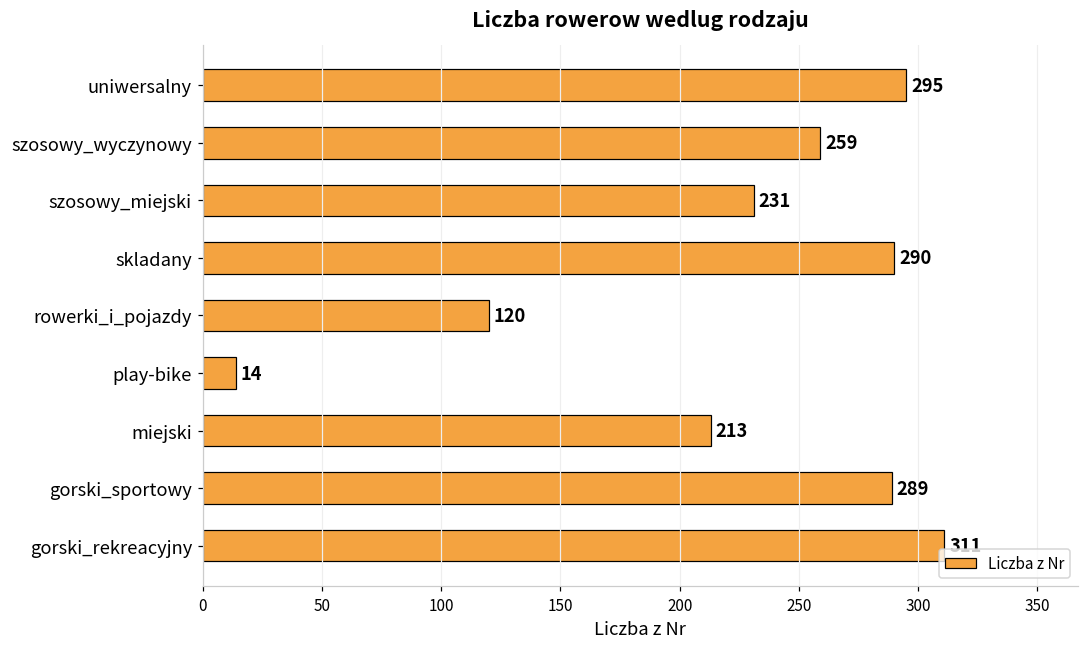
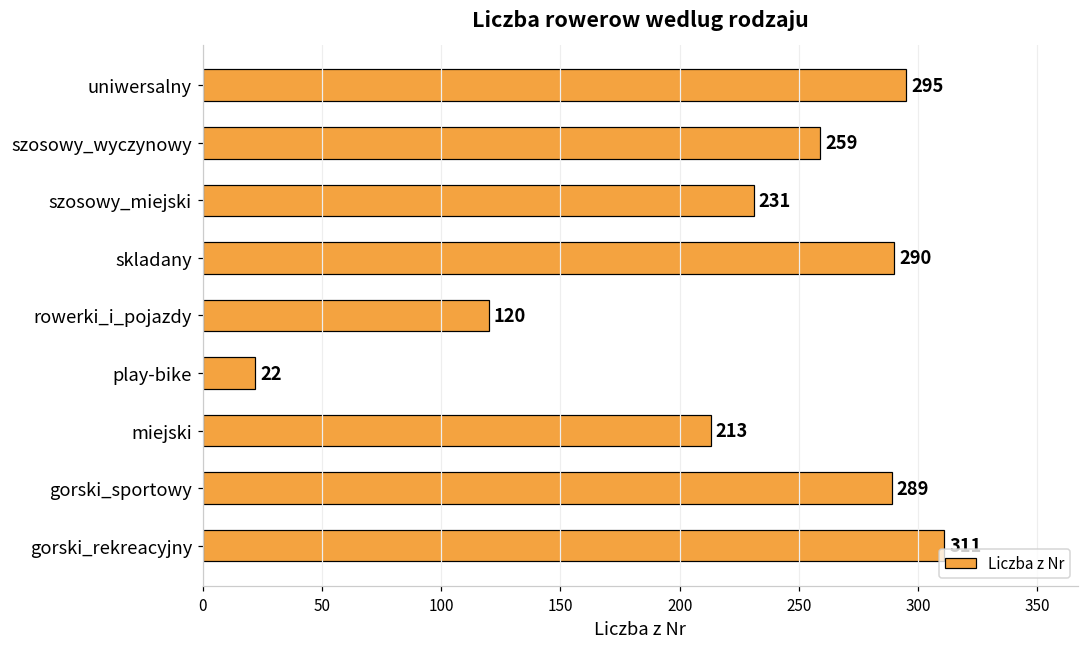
  {
    "uniwersalny": 295,
    "szosowy_wyczynowy": 259,
    "szosowy_miejski": 231,
    "skladany": 290,
    "rowerki_i_pojazdy": 120,
-   "play-bike": 14,
+   "play-bike": 22,
    "miejski": 213,
    "gorski_sportowy": 289
  }
